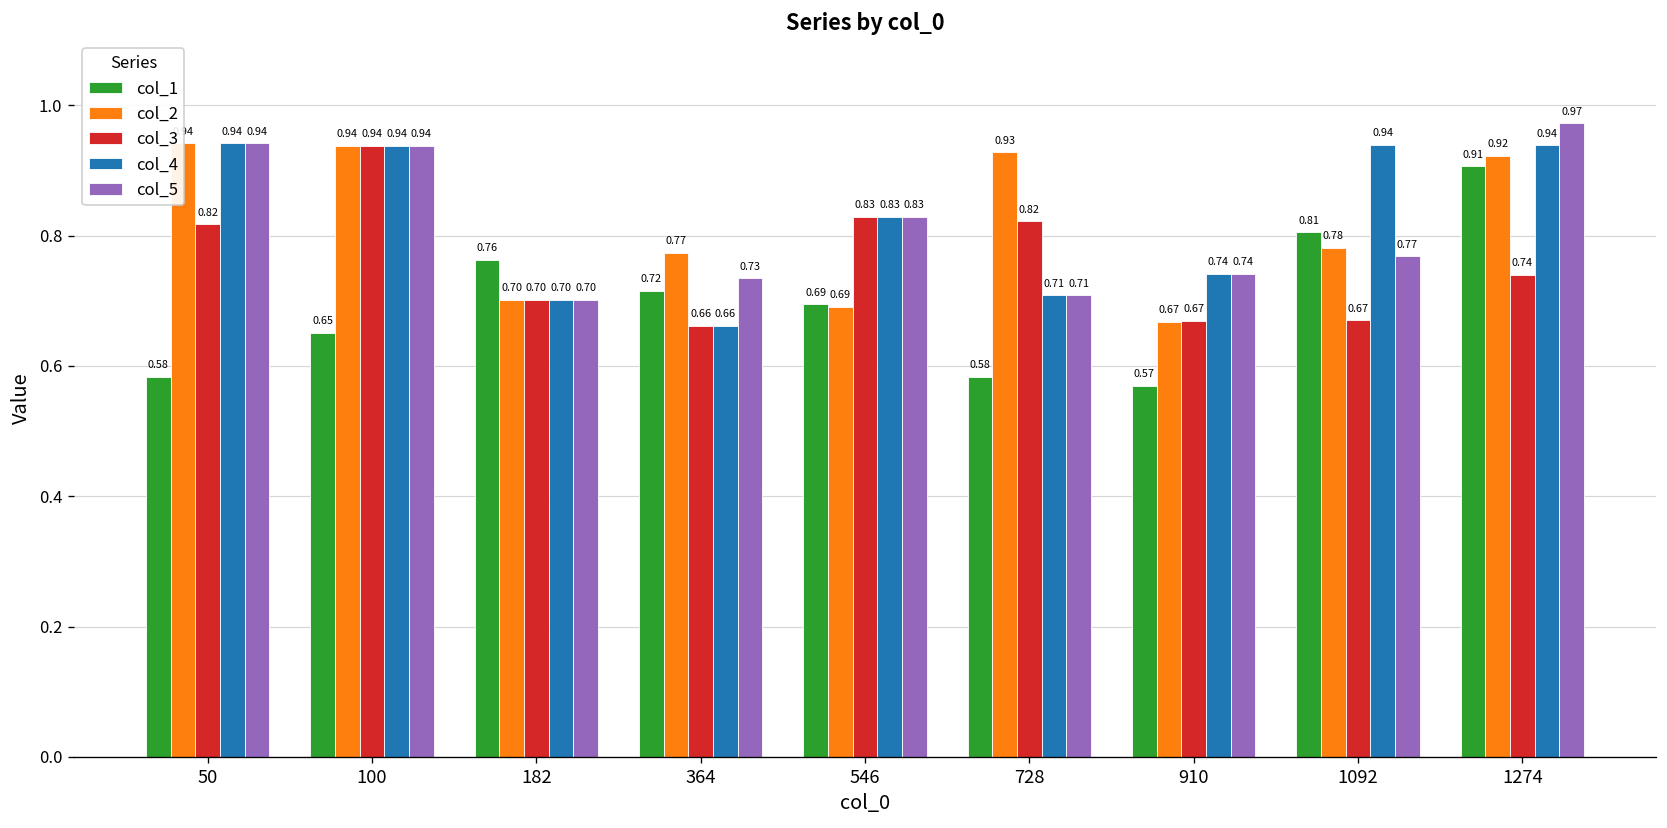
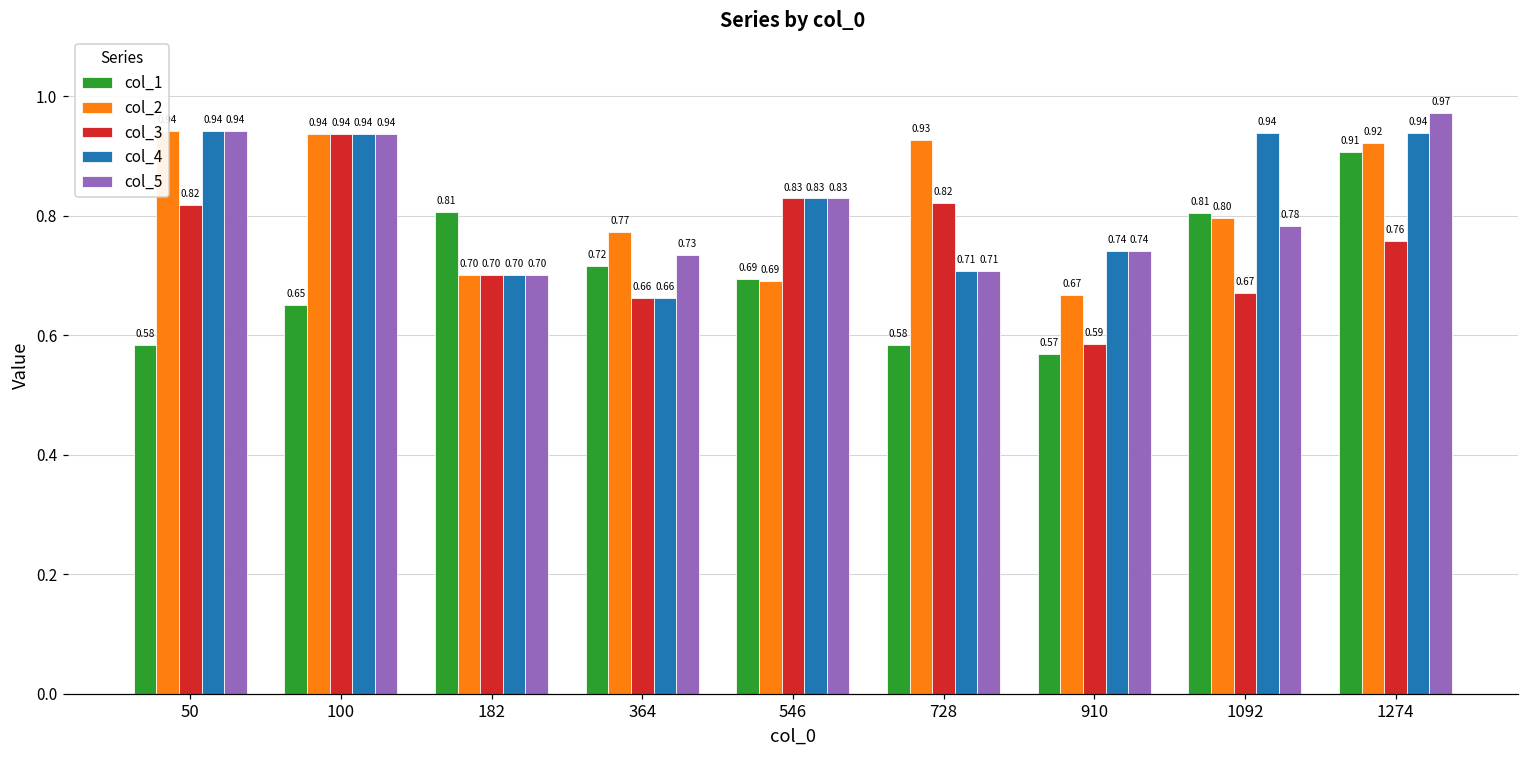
  {
    "col_1": {
      "50": 0.58,
      "100": 0.65,
-     "182": 0.76,
+     "182": 0.81,
      "364": 0.72,
      "546": 0.69,
      "728": 0.58,
      "910": 0.57,
      "1092": 0.81,
      "1274": 0.91
    },
    "col_2": {
      "100": 0.94,
      "182": 0.70,
      "364": 0.77,
      "546": 0.69,
      "728": 0.93,
      "910": 0.67,
-     "1092": 0.78,
+     "1092": 0.80,
      "1274": 0.92
    },
    "col_3": {
      "50": 0.82,
      "100": 0.94,
      "182": 0.70,
      "364": 0.66,
      "546": 0.83,
      "728": 0.82,
-     "910": 0.67,
+     "910": 0.59,
      "1092": 0.67,
-     "1274": 0.74
+     "1274": 0.76
    },
    "col_4": {
      "50": 0.94,
      "100": 0.94,
      "182": 0.70,
      "364": 0.66,
      "546": 0.83,
      "728": 0.71,
      "910": 0.74,
      "1092": 0.94,
      "1274": 0.94
    },
    "col_5": {
      "50": 0.94,
      "100": 0.94,
      "182": 0.70,
      "364": 0.73,
      "546": 0.83,
      "728": 0.71,
      "910": 0.74,
-     "1092": 0.77,
+     "1092": 0.78,
      "1274": 0.97
    }
  }
